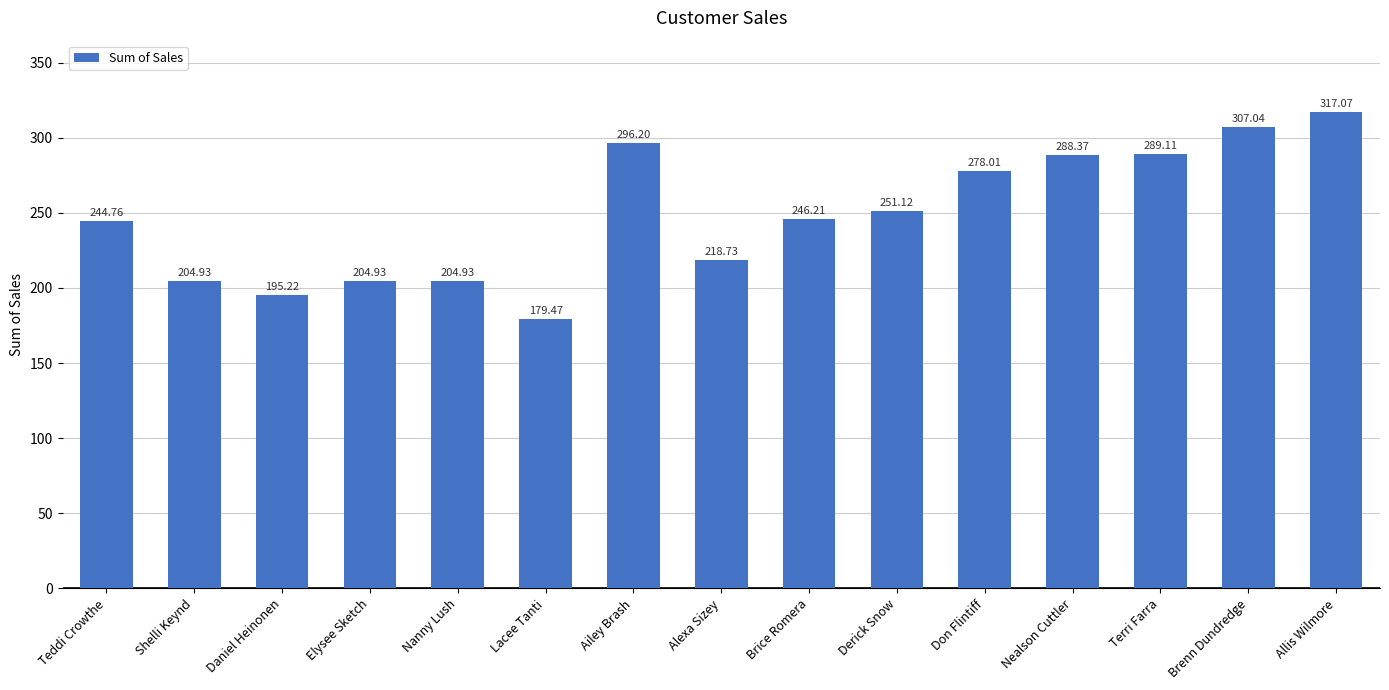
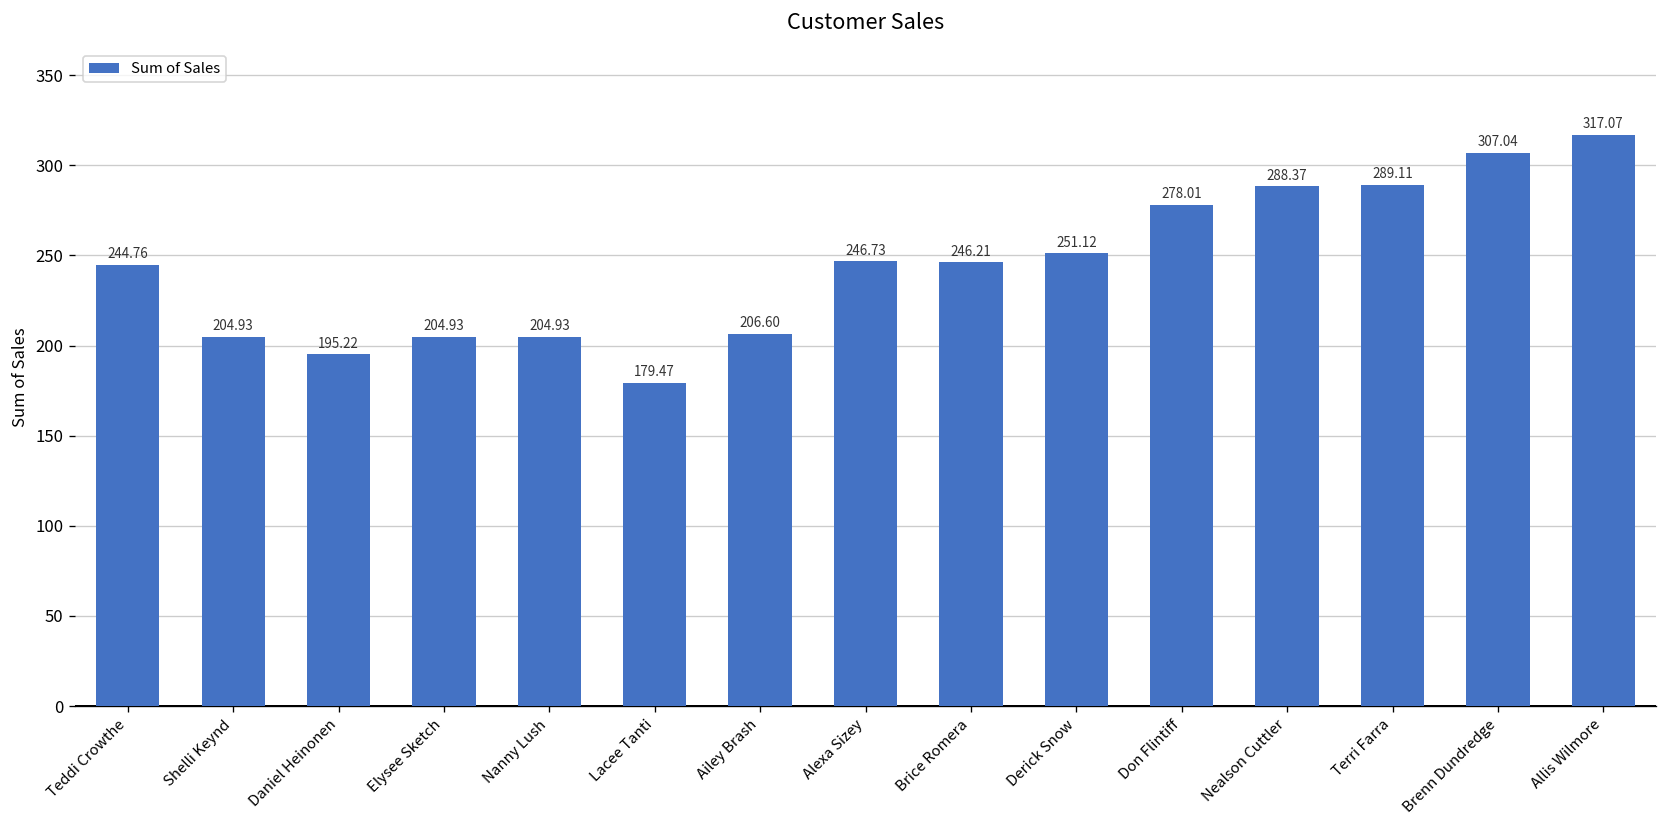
  {
    "Teddi Crowthe": 244.76,
    "Shelli Keynd": 204.93,
    "Daniel Heinonen": 195.22,
    "Elysee Sketch": 204.93,
    "Nanny Lush": 204.93,
    "Lacee Tanti": 179.47,
-   "Ailey Brash": 296.20,
-   "Alexa Sizey": 218.73,
+   "Ailey Brash": 206.60,
+   "Alexa Sizey": 246.73,
    "Brice Romera": 246.21,
    "Derick Snow": 251.12,
    "Don Flintiff": 278.01,
    "Nealson Cuttler": 288.37,
    "Terri Farra": 289.11,
    "Brenn Dundredge": 307.04,
    "Allis Wilmore": 317.07
  }
